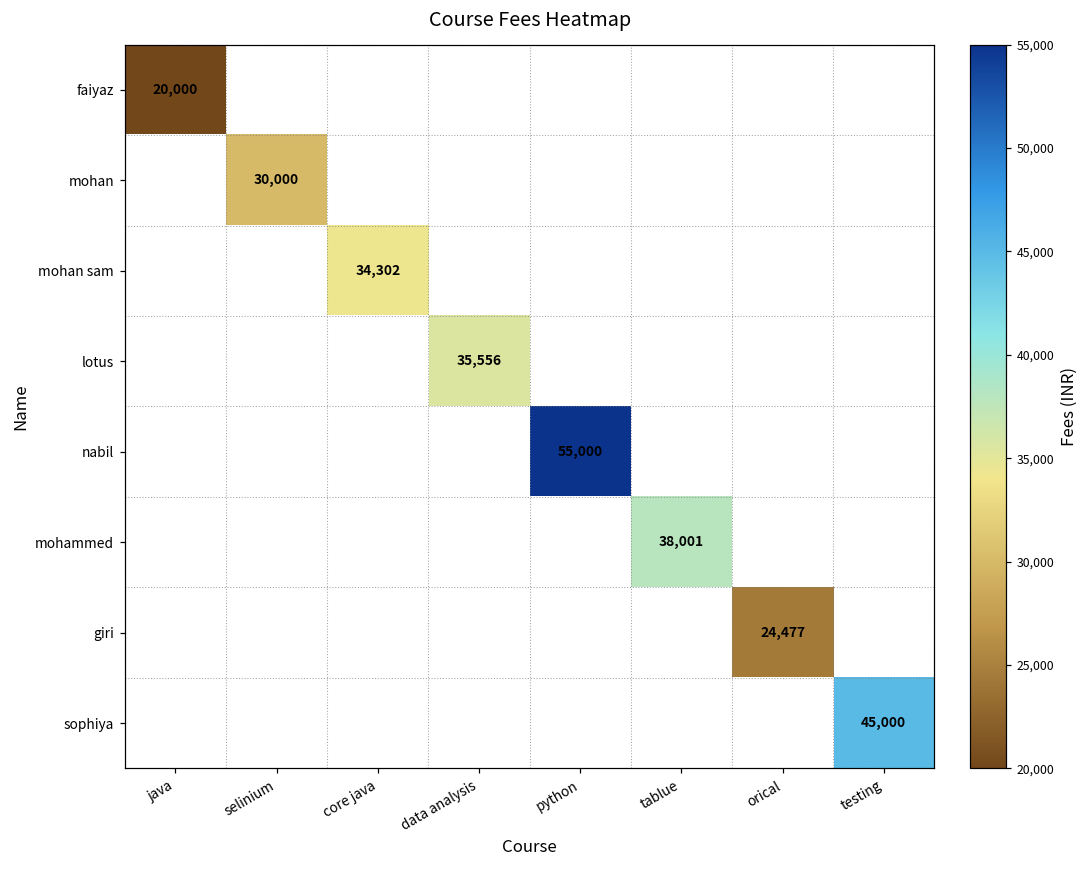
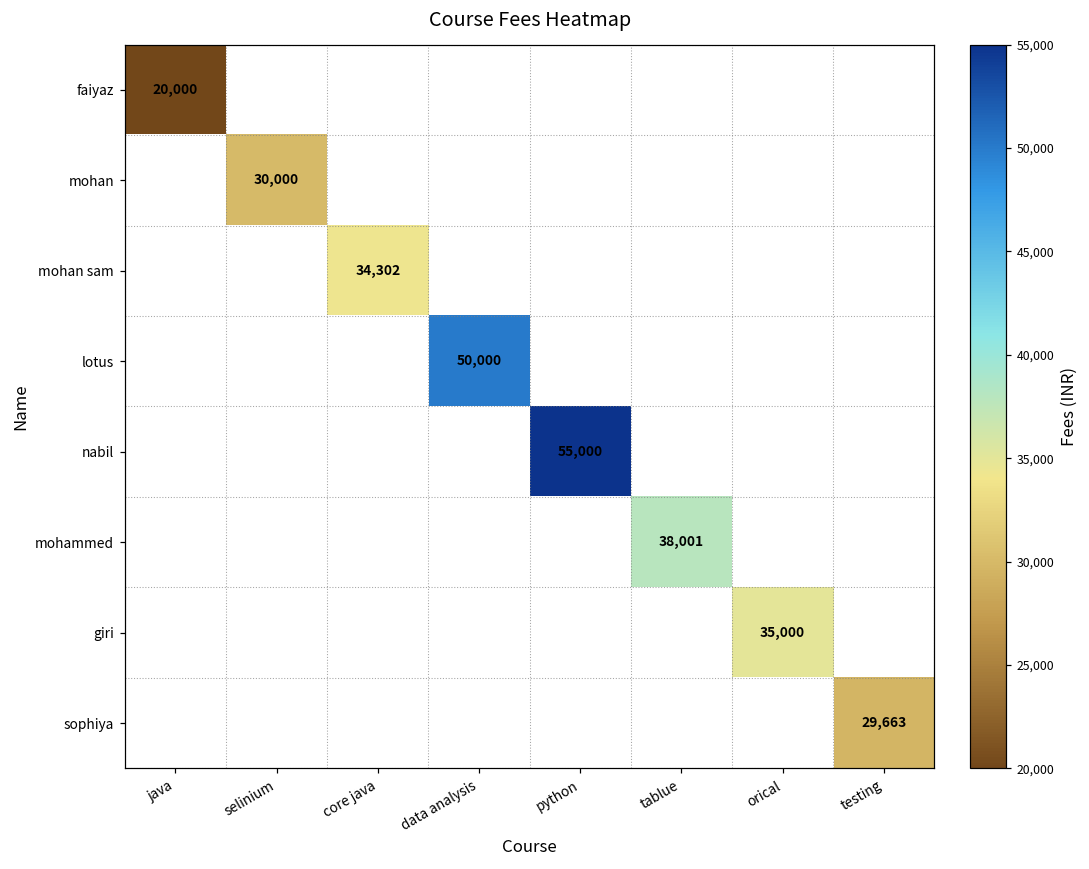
  {
    "faiyaz": {
      "java": "20,000"
    },
    "mohan": {
      "selinium": "30,000"
    },
    "mohan sam": {
      "core java": "34,302"
    },
    "lotus": {
-     "data analysis": "35,556"
+     "data analysis": "50,000"
    },
    "nabil": {
      "python": "55,000"
    },
    "mohammed": {
      "tablue": "38,001"
    },
    "giri": {
-     "orical": "24,477"
+     "orical": "35,000"
    },
    "sophiya": {
-     "testing": "45,000"
+     "testing": "29,663"
    }
  }
